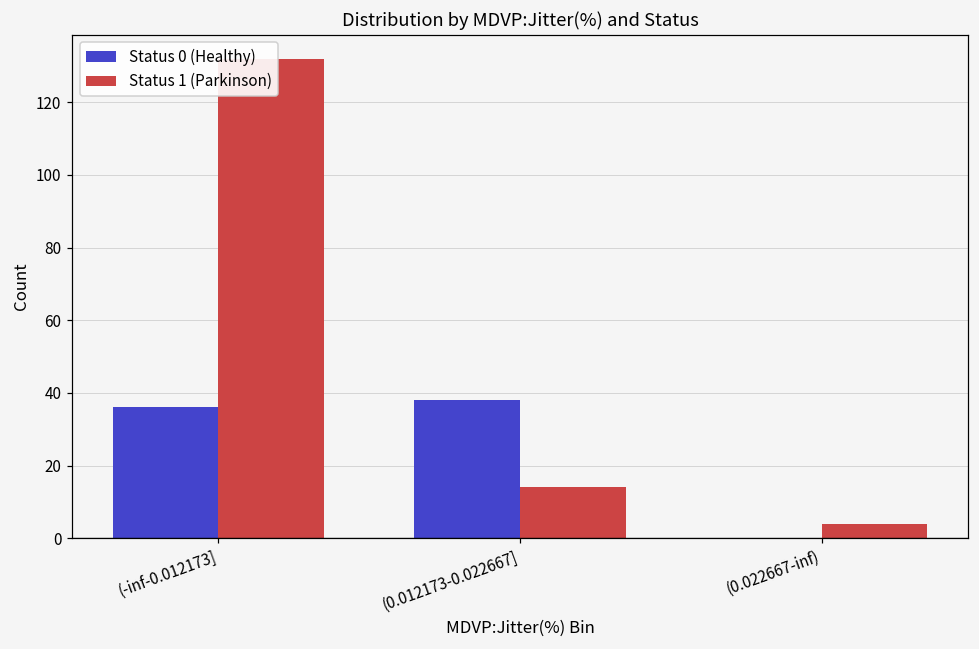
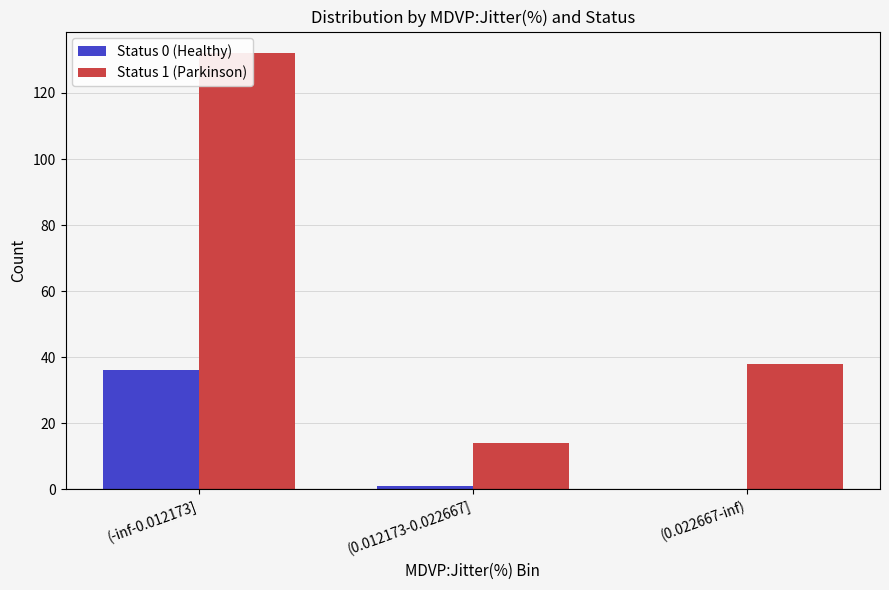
  {
    "Status 0 (Healthy)": {
      "(-inf-0.012173]": 36,
-     "(0.012173-0.022667]": 38,
+     "(0.012173-0.022667]": 1,
      "(0.022667-inf)": 0
    },
    "Status 1 (Parkinson)": {
      "(0.012173-0.022667]": 14,
-     "(0.022667-inf)": 4
+     "(0.022667-inf)": 38
    }
  }
